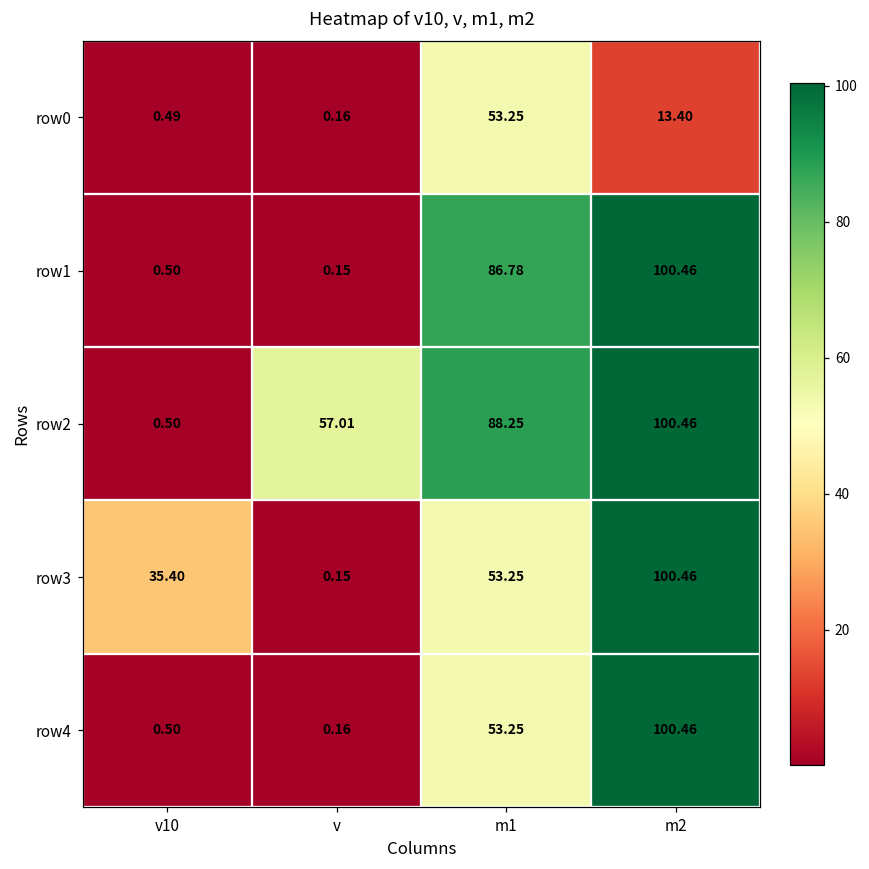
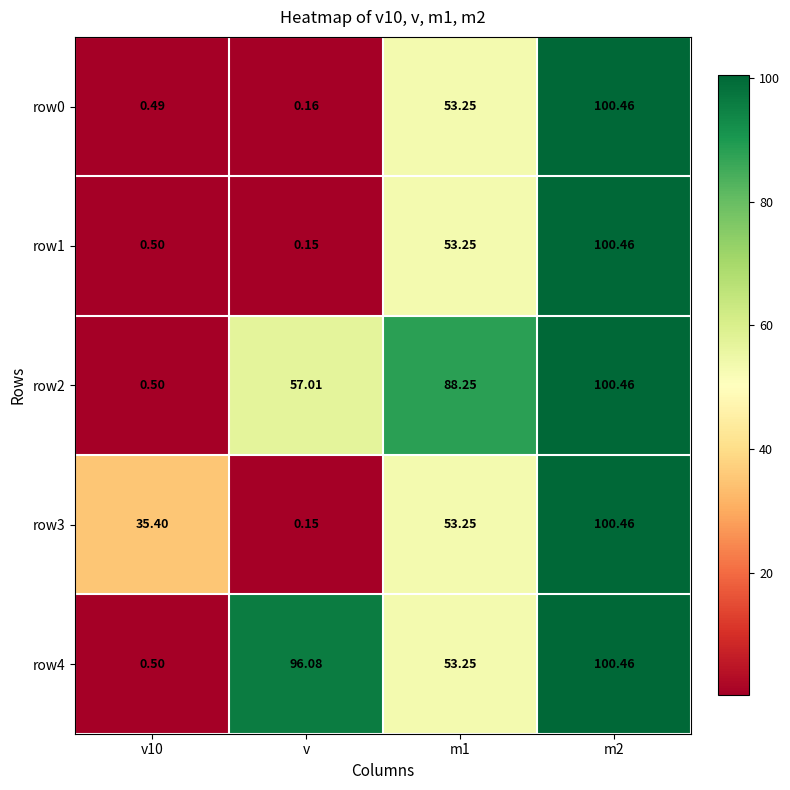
  {
    "row0": {
      "v10": 0.49,
      "v": 0.16,
      "m1": 53.25,
-     "m2": 13.40
+     "m2": 100.46
    },
    "row1": {
      "v10": 0.50,
      "v": 0.15,
-     "m1": 86.78,
+     "m1": 53.25,
      "m2": 100.46
    },
    "row2": {
      "v10": 0.50,
      "v": 57.01,
      "m1": 88.25,
      "m2": 100.46
    },
    "row3": {
      "v10": 35.40,
      "v": 0.15,
      "m1": 53.25,
      "m2": 100.46
    },
    "row4": {
      "v10": 0.50,
-     "v": 0.16,
+     "v": 96.08,
      "m1": 53.25,
      "m2": 100.46
    }
  }
